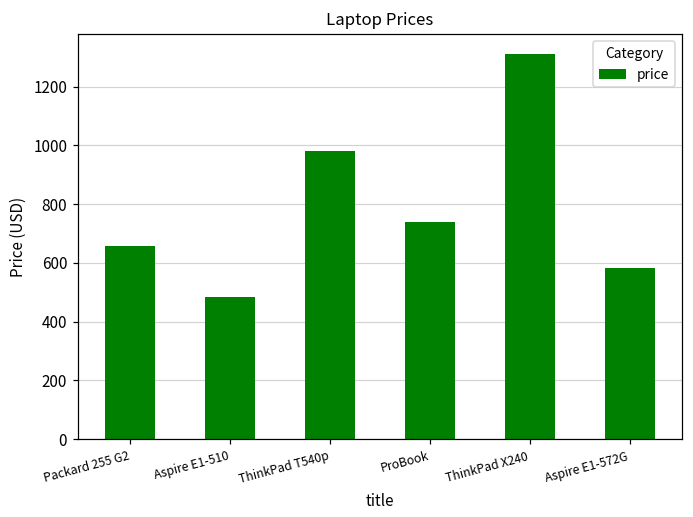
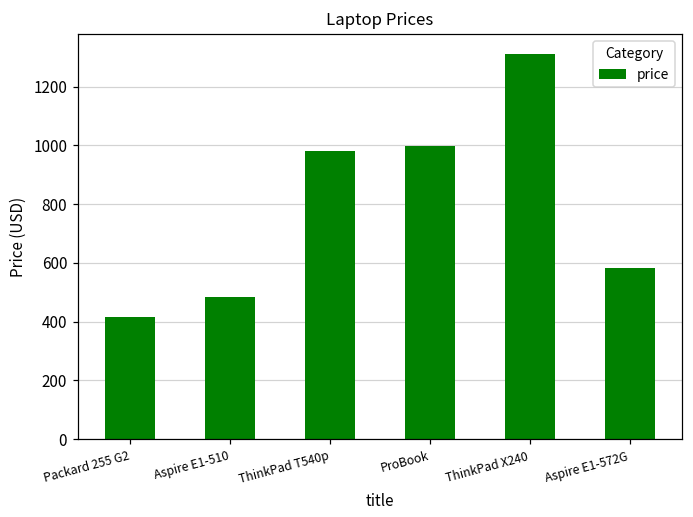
  {
-   "Packard 255 G2": 660,
+   "Packard 255 G2": 420,
    "Aspire E1-510": 490,
    "ThinkPad T540p": 980,
-   "ProBook": 740,
+   "ProBook": 1000,
    "ThinkPad X240": 1310,
    "Aspire E1-572G": 580
  }
